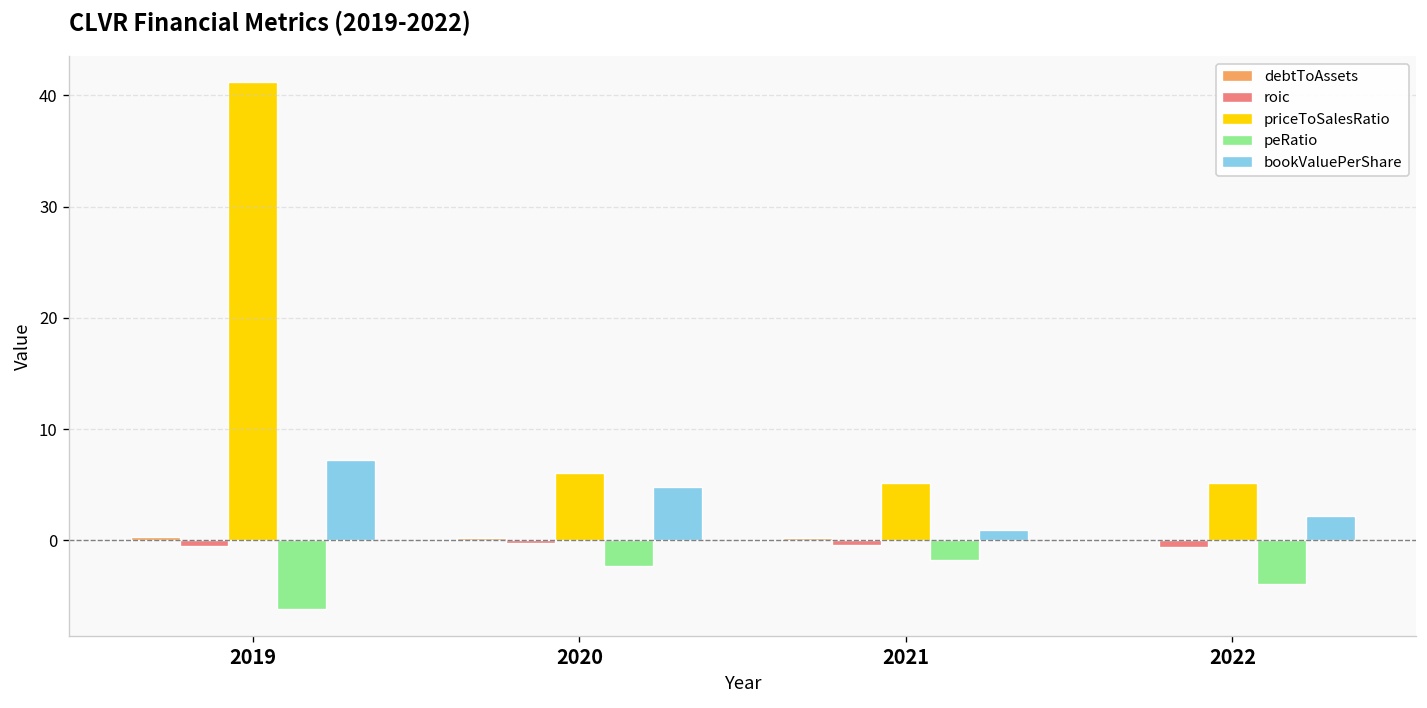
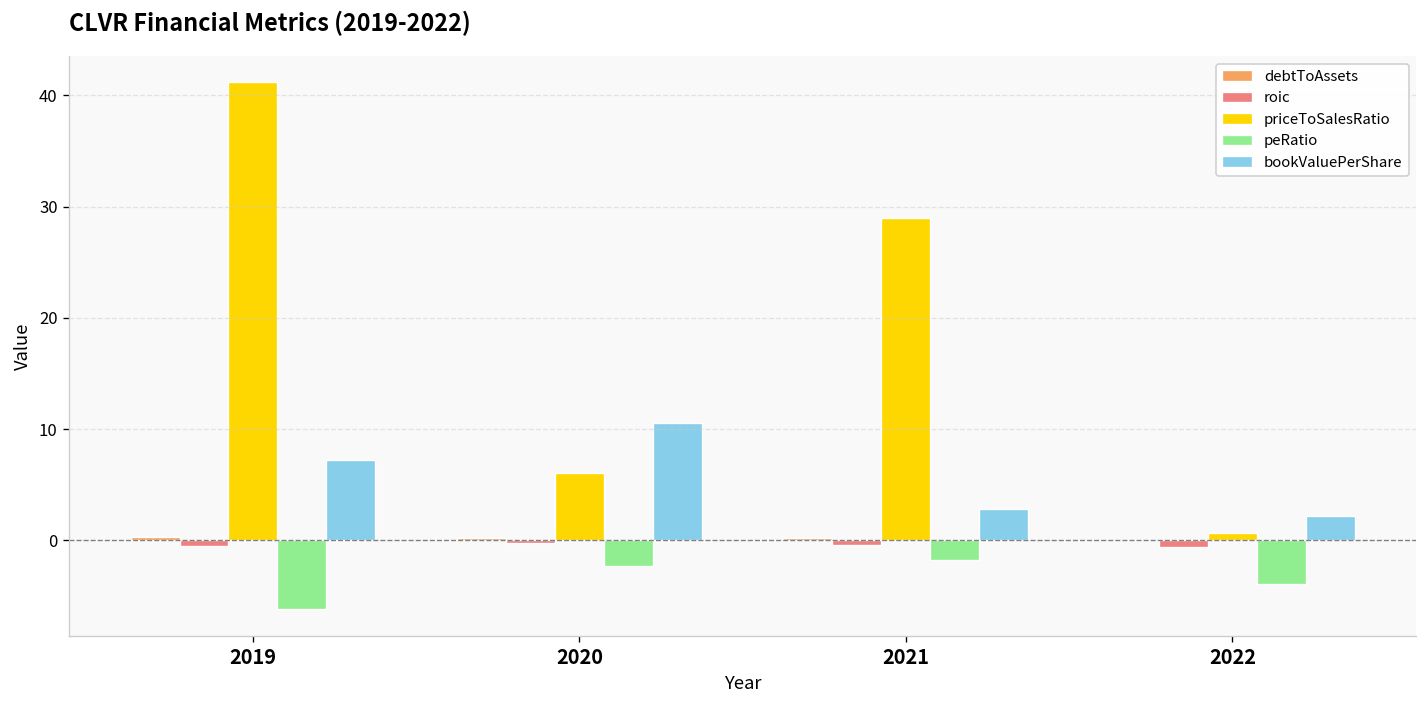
  {
    "priceToSalesRatio": {
      "2019": 41,
      "2020": 6,
-     "2021": 5,
-     "2022": 5
+     "2021": 29,
+     "2022": 1
    },
    "peRatio": {
      "2019": -6,
      "2020": -2,
      "2021": -2,
      "2022": -4
    },
    "bookValuePerShare": {
      "2019": 7,
-     "2020": 5,
-     "2021": 1,
+     "2020": 11,
+     "2021": 3,
      "2022": 2
    }
  }
